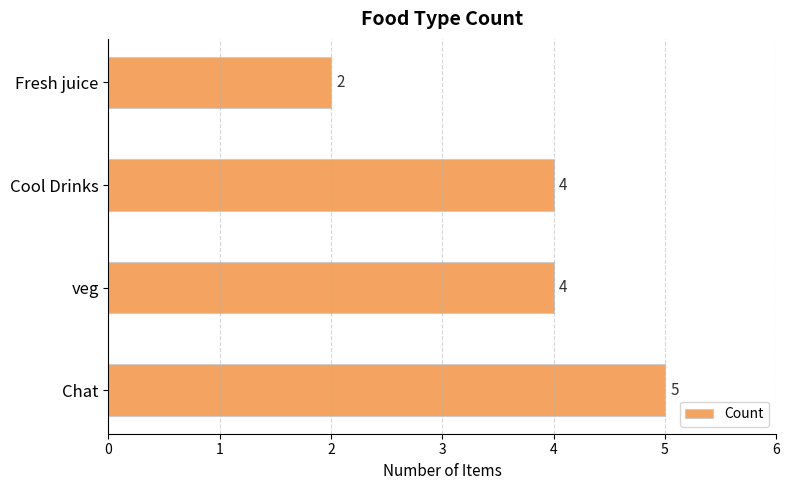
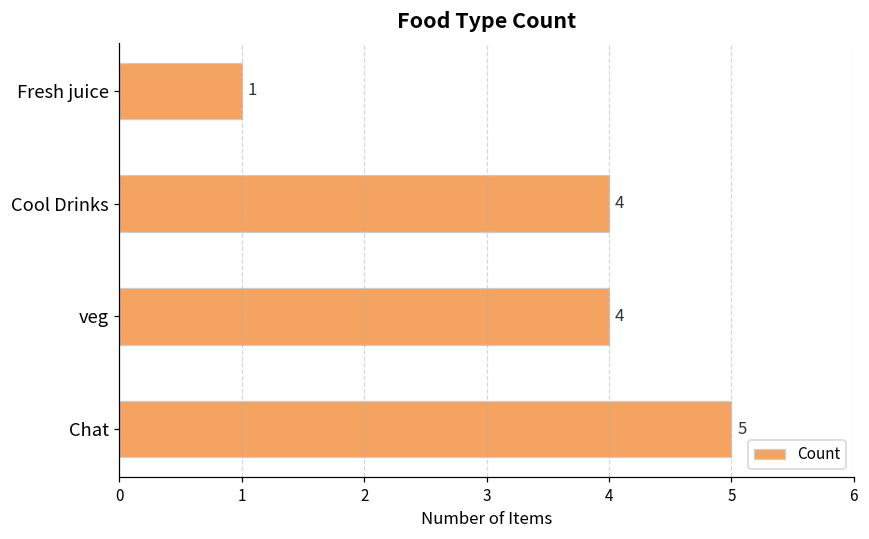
  {
-   "Fresh juice": 2,
+   "Fresh juice": 1,
    "Cool Drinks": 4,
    "veg": 4,
    "Chat": 5
  }
